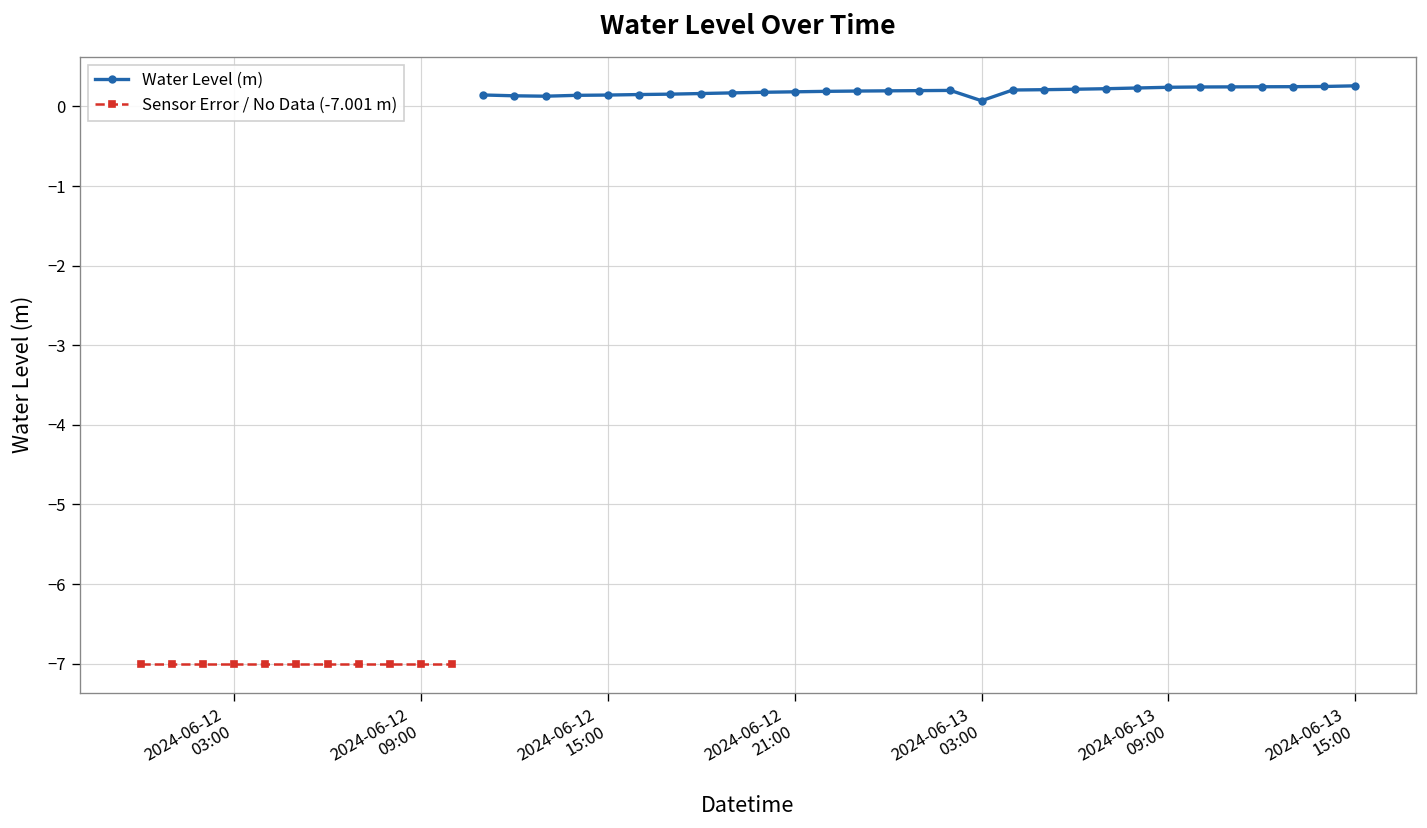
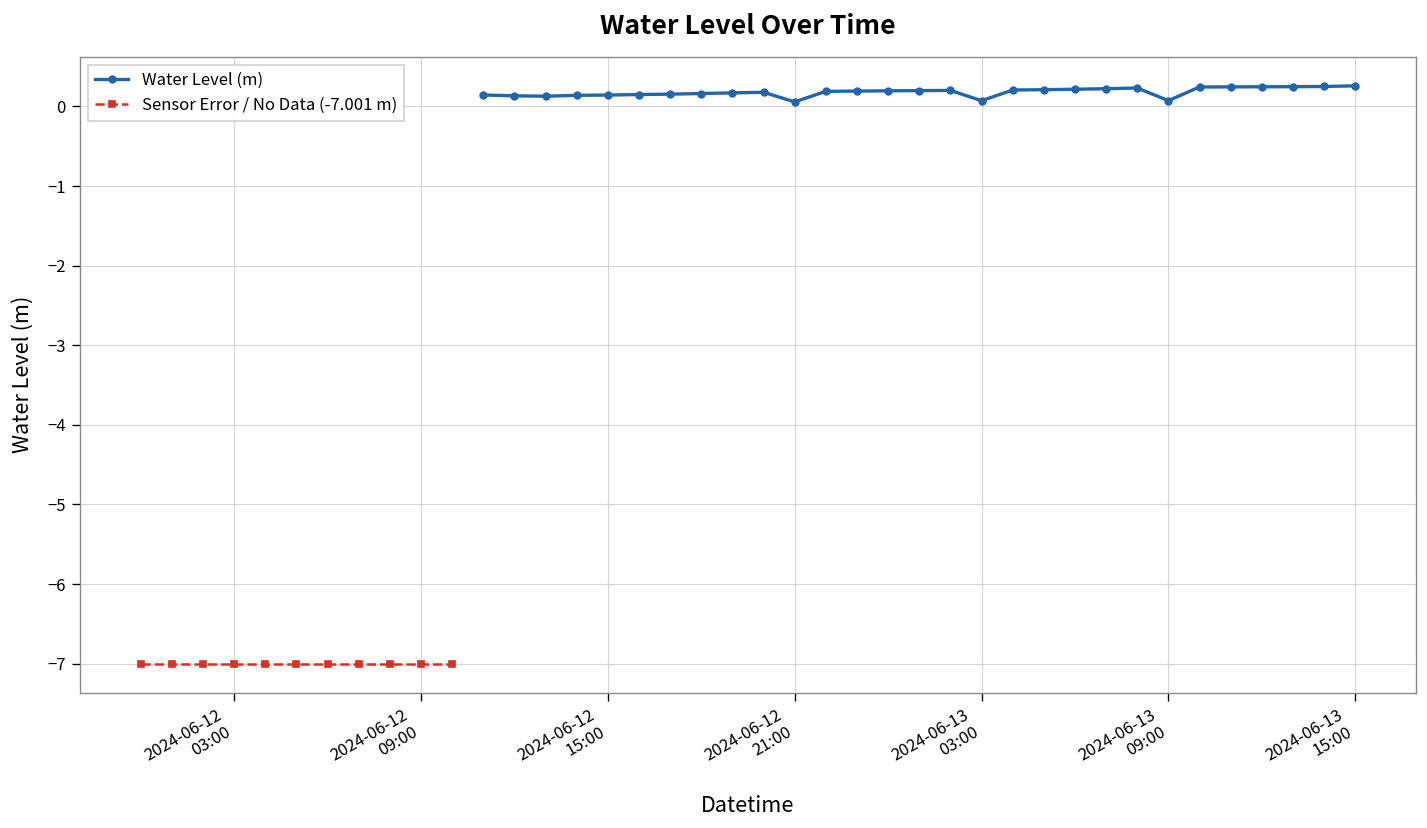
  {
    "Water Level (m)": {
      "2024-06-12 15:00": 0.1,
-     "2024-06-12 21:00": 0.2,
+     "2024-06-12 21:00": 0.1,
      "2024-06-13 03:00": 0.1,
-     "2024-06-13 09:00": 0.2,
+     "2024-06-13 09:00": 0.1,
      "2024-06-13 15:00": 0.3
    },
    "Sensor Error / No Data (-7.001 m)": {
      "2024-06-12 03:00": -7.0,
      "2024-06-12 09:00": -7.0
    }
  }
